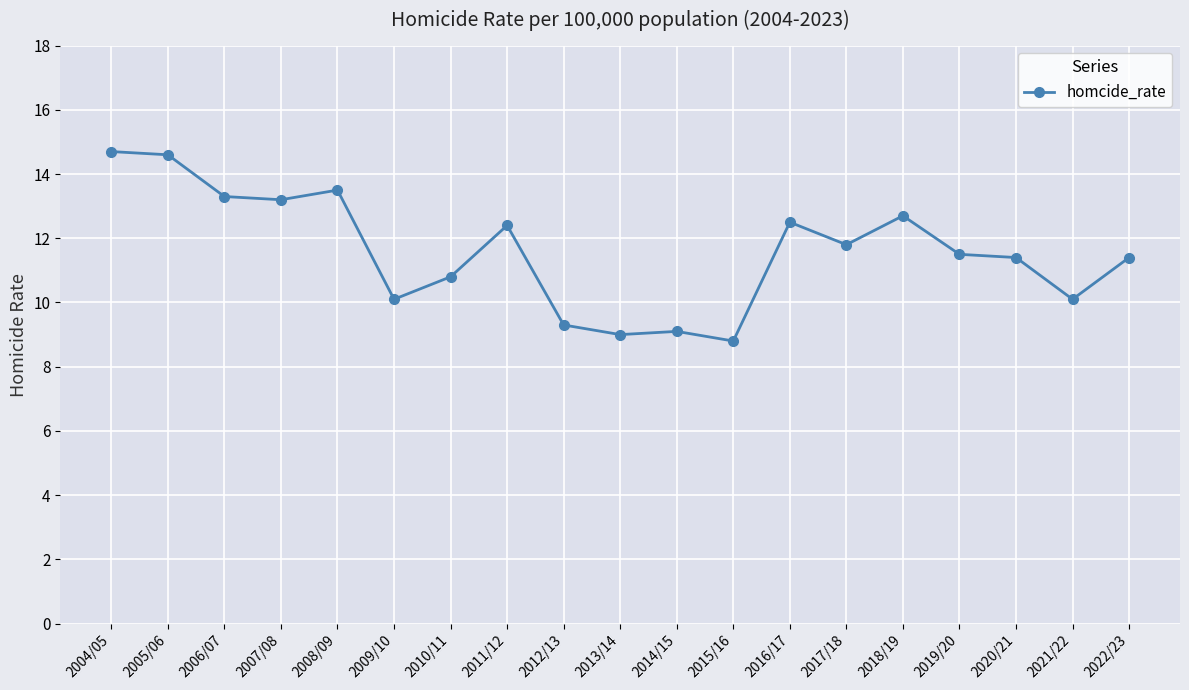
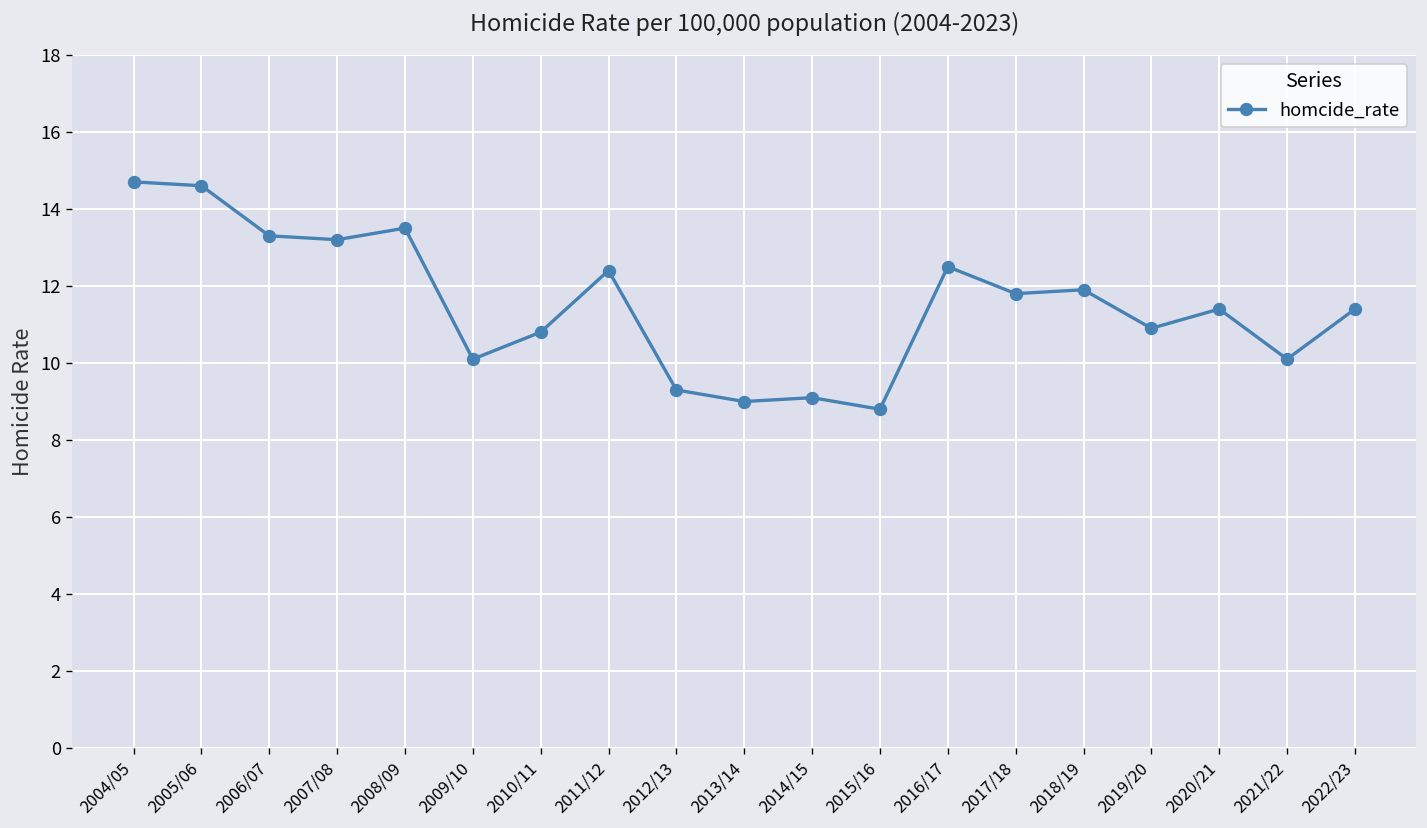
  {
    "2004/05": 14.7,
    "2005/06": 14.6,
    "2006/07": 13.3,
    "2007/08": 13.2,
    "2008/09": 13.5,
    "2009/10": 10.1,
    "2010/11": 10.8,
    "2011/12": 12.4,
    "2012/13": 9.3,
    "2013/14": 9.0,
    "2014/15": 9.1,
    "2015/16": 8.8,
    "2016/17": 12.5,
    "2017/18": 11.8,
-   "2018/19": 12.7,
-   "2019/20": 11.5,
+   "2018/19": 11.9,
+   "2019/20": 10.9,
    "2020/21": 11.4,
    "2021/22": 10.1,
    "2022/23": 11.4
  }
